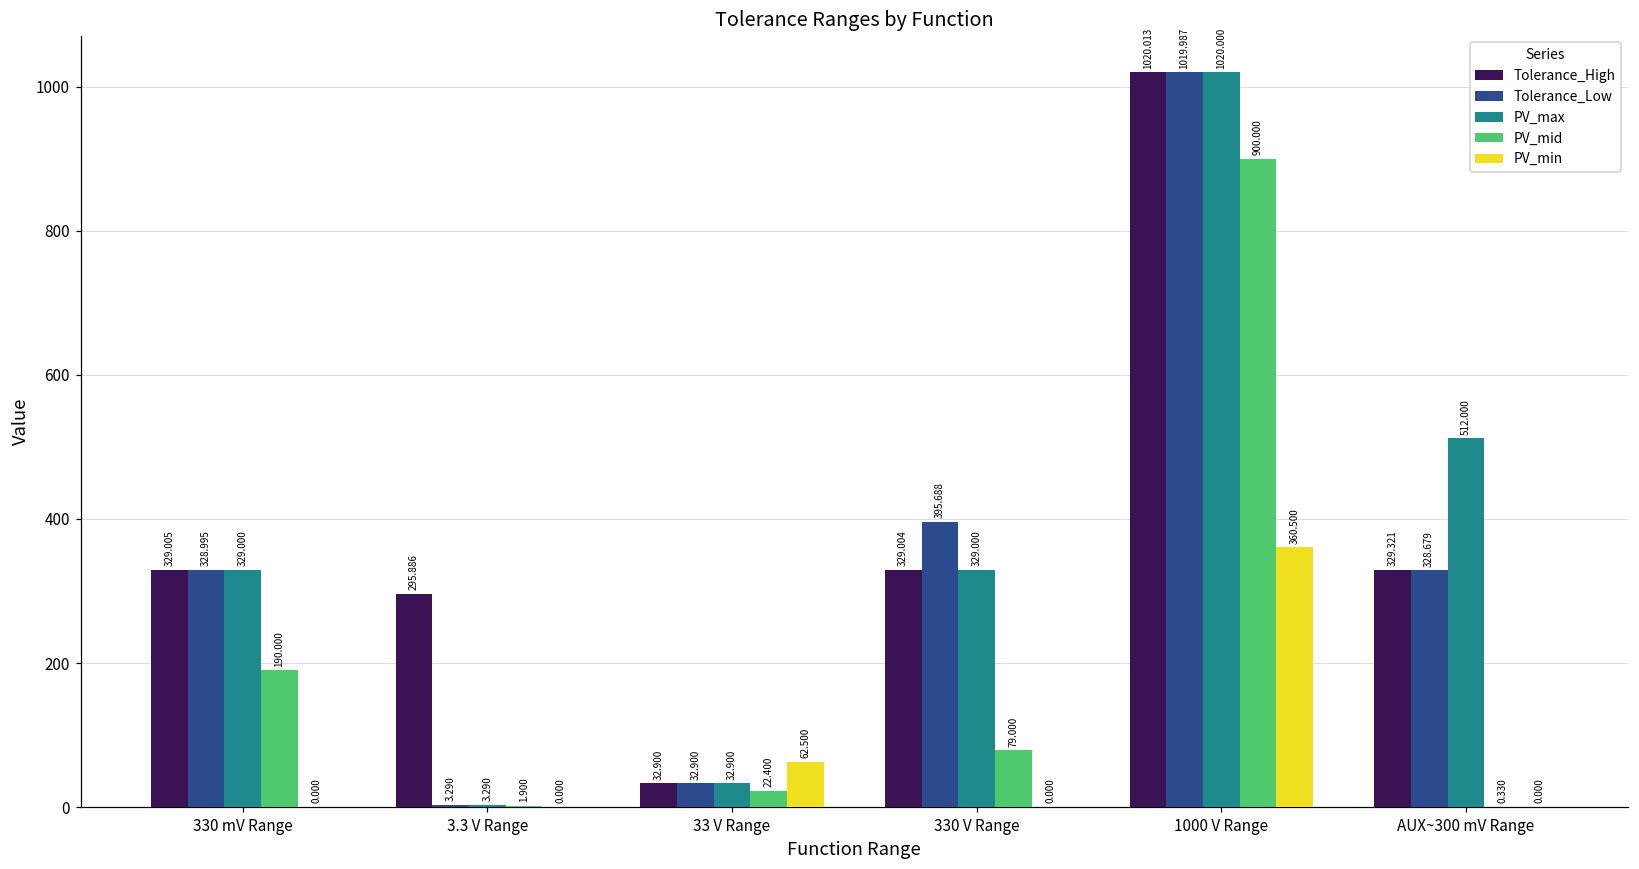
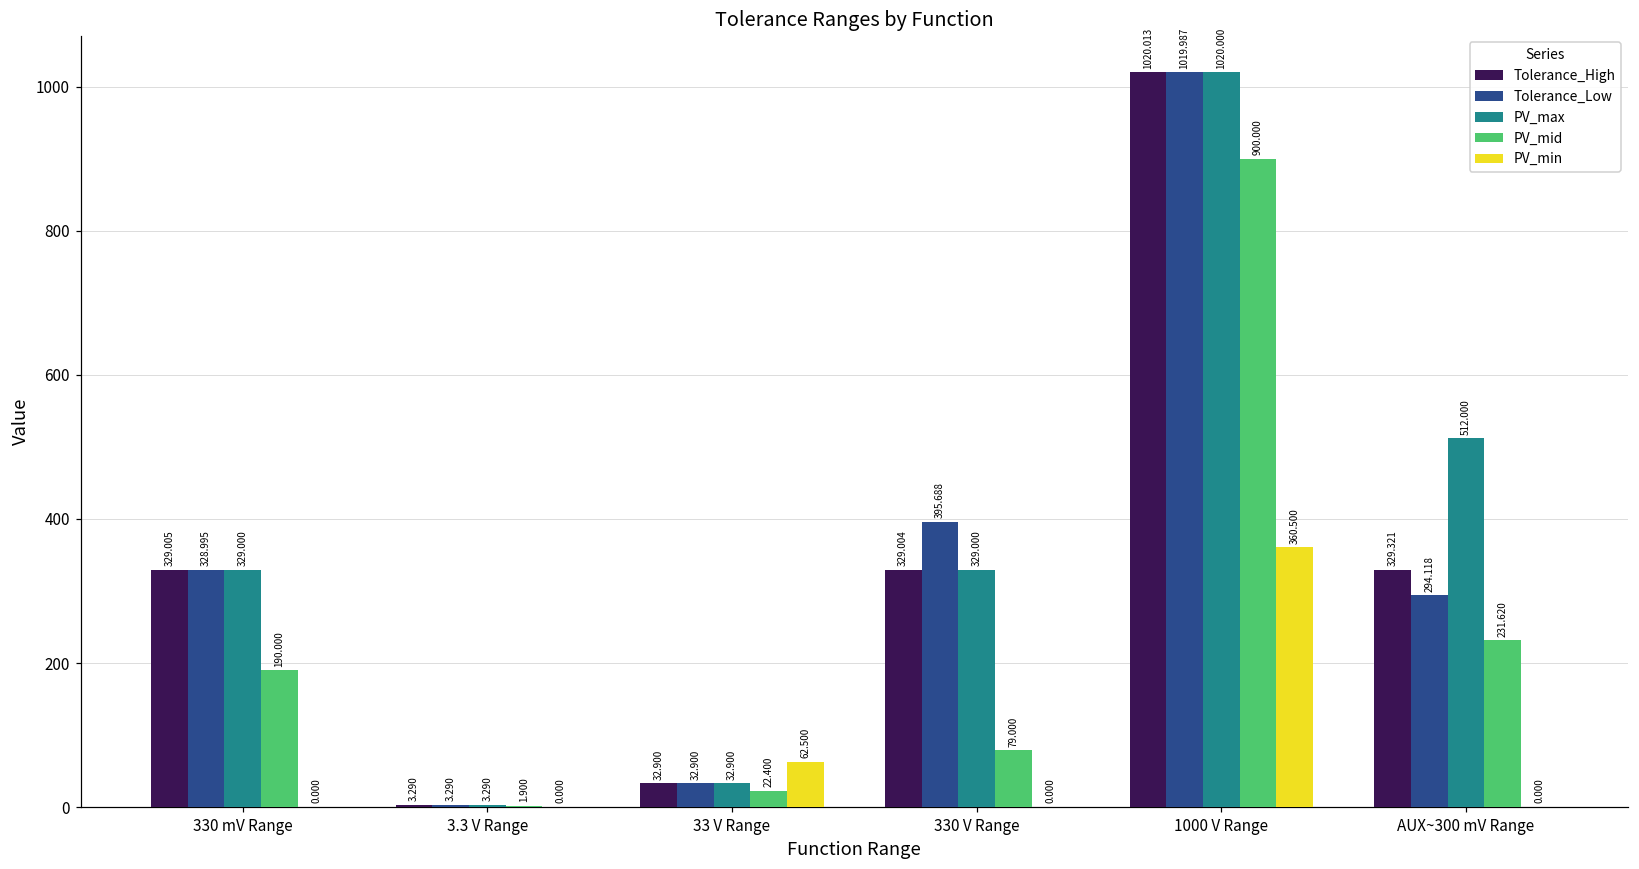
  {
    "Tolerance_High": {
      "330 mV Range": 329.005,
-     "3.3 V Range": 295.886,
+     "3.3 V Range": 3.290,
      "33 V Range": 32.900,
      "330 V Range": 329.004,
      "1000 V Range": 1020.013,
      "AUX~300 mV Range": 329.321
    },
    "Tolerance_Low": {
      "330 mV Range": 328.995,
      "3.3 V Range": 3.290,
      "33 V Range": 32.900,
      "330 V Range": 395.688,
      "1000 V Range": 1019.987,
-     "AUX~300 mV Range": 328.679
+     "AUX~300 mV Range": 294.118
    },
    "PV_max": {
      "330 mV Range": 329.000,
      "3.3 V Range": 3.290,
      "33 V Range": 32.900,
      "330 V Range": 329.000,
      "1000 V Range": 1020.000,
      "AUX~300 mV Range": 512.000
    },
    "PV_mid": {
      "330 mV Range": 190.000,
      "3.3 V Range": 1.900,
      "33 V Range": 22.400,
      "330 V Range": 79.000,
      "1000 V Range": 900.000,
-     "AUX~300 mV Range": 0.330
+     "AUX~300 mV Range": 231.620
    },
    "PV_min": {
      "330 mV Range": 0.000,
      "3.3 V Range": 0.000,
      "33 V Range": 62.500,
      "330 V Range": 0.000,
      "1000 V Range": 360.500,
      "AUX~300 mV Range": 0.000
    }
  }
